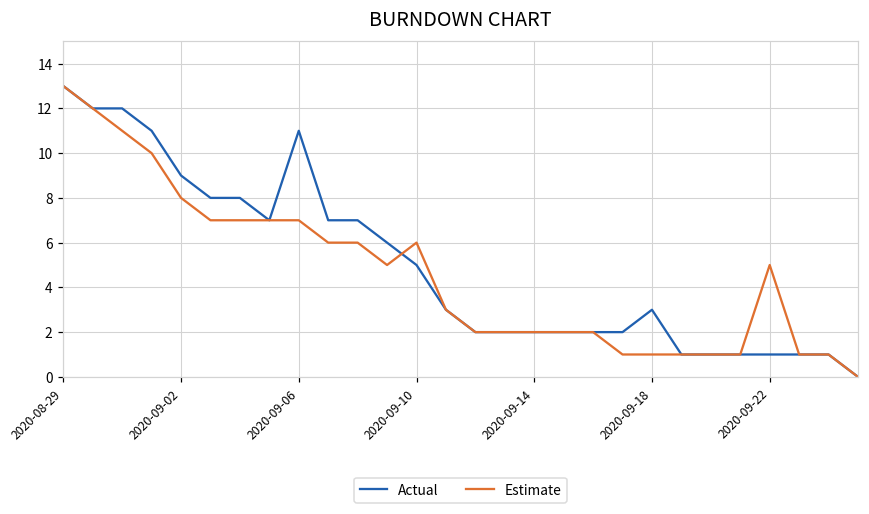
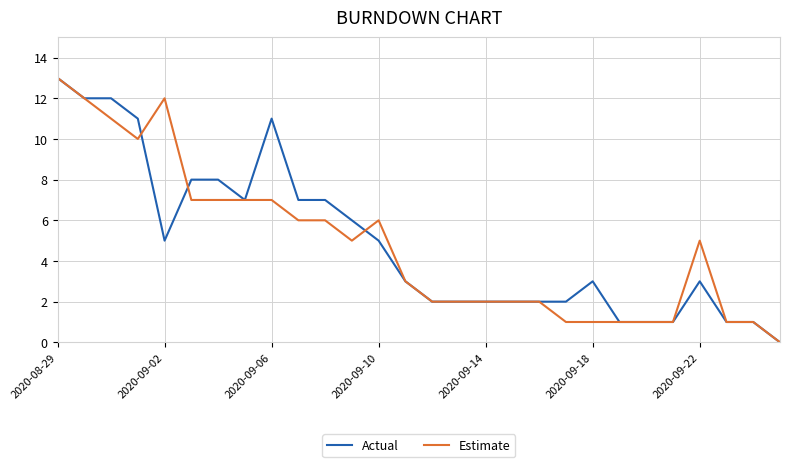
  {
    "Actual": {
-     "2020-09-02": 9,
+     "2020-09-02": 5,
      "2020-09-06": 11,
      "2020-09-10": 5,
      "2020-09-18": 3,
-     "2020-09-22": 1
+     "2020-09-22": 3
    },
    "Estimate": {
-     "2020-09-02": 8,
+     "2020-09-02": 12,
      "2020-09-06": 7,
      "2020-09-10": 6,
      "2020-09-18": 1,
      "2020-09-22": 5
    }
  }
